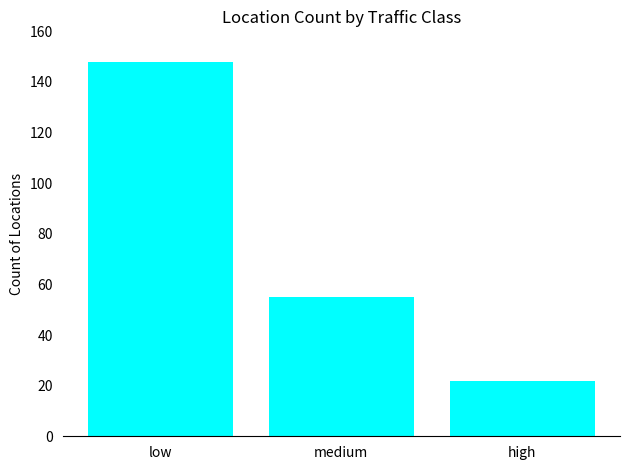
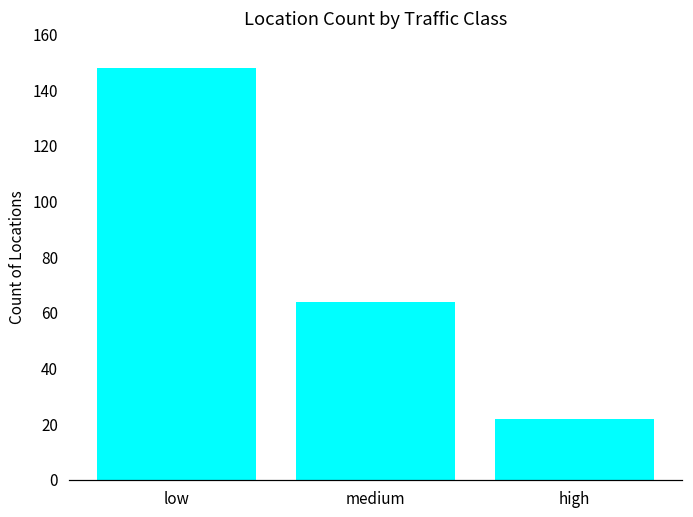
  {
    "low": 148,
-   "medium": 55,
+   "medium": 64,
    "high": 22
  }
